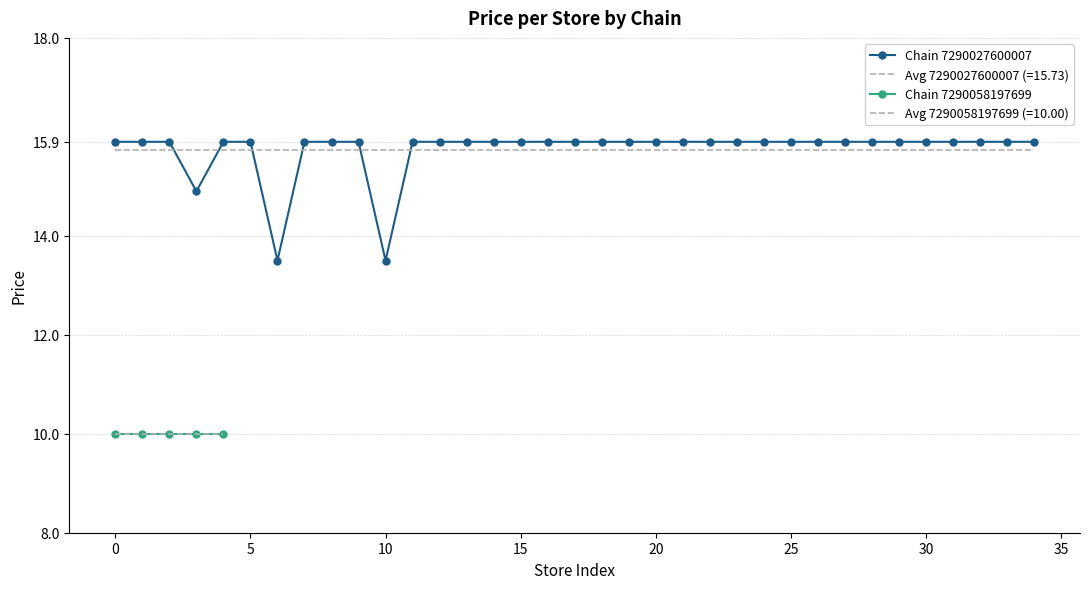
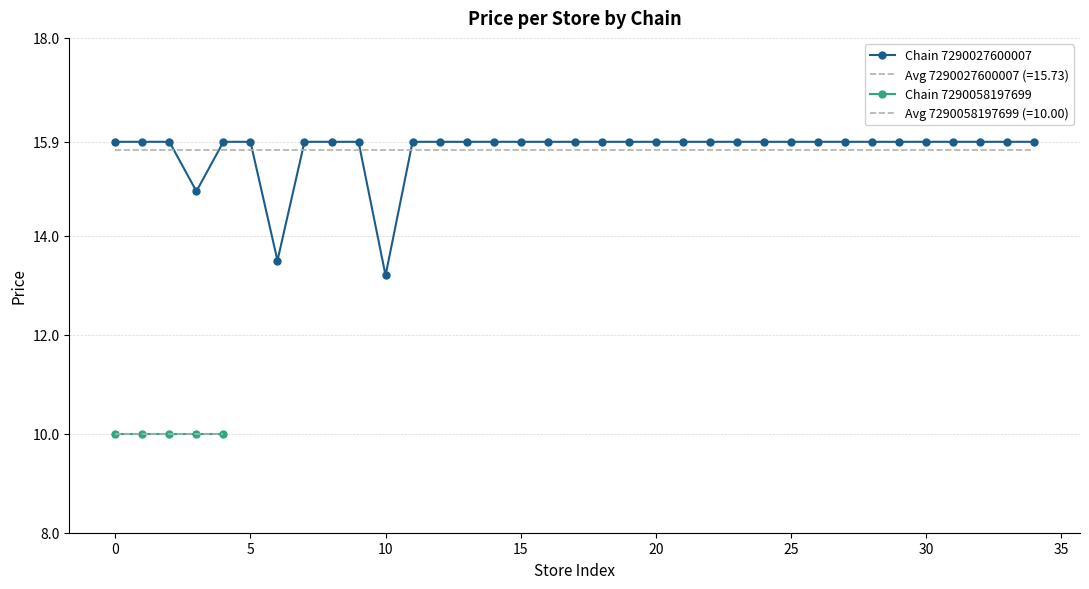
  {
    "Chain 7290027600007": {
      "0": 15.9,
      "5": 15.9,
-     "10": 13.5,
+     "10": 13.2,
      "15": 15.9,
      "20": 15.9,
      "25": 15.9,
      "30": 15.9
    },
    "Chain 7290058197699": {
      "0": 10.0
    }
  }
